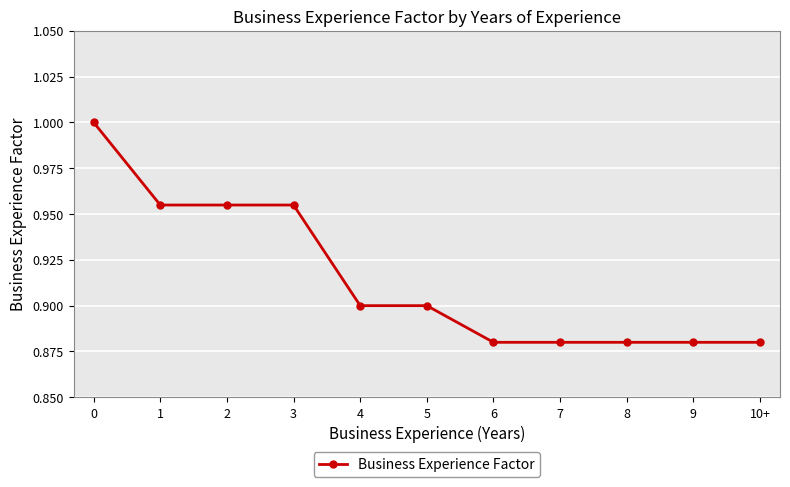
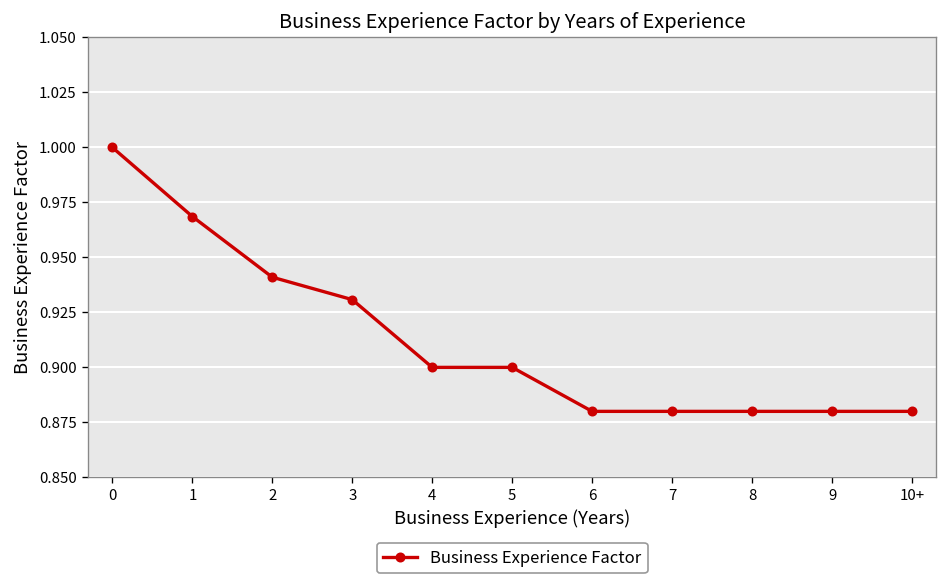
  {
    "0": 1.000,
-   "1": 0.955,
-   "2": 0.955,
-   "3": 0.955,
+   "1": 0.969,
+   "2": 0.941,
+   "3": 0.931,
    "4": 0.900,
    "5": 0.900,
    "6": 0.880,
    "7": 0.880,
    "8": 0.880,
    "9": 0.880,
    "10+": 0.880
  }
